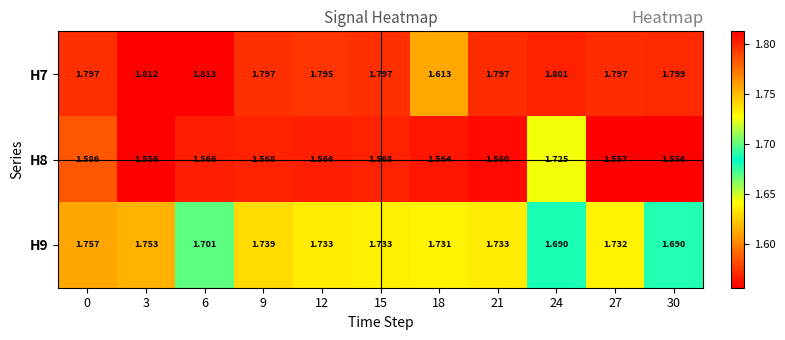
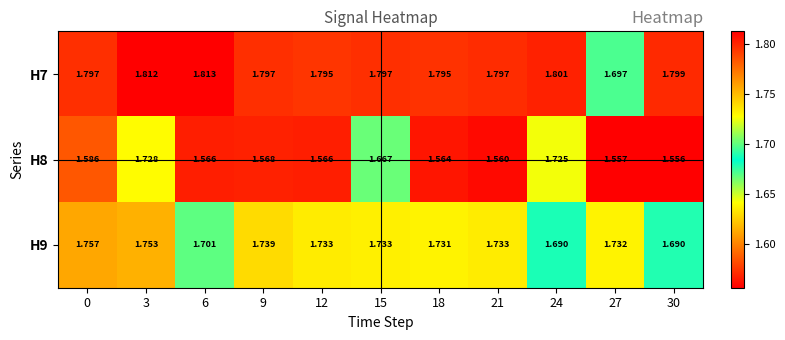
  {
    "H7": {
      "0": 1.797,
      "3": 1.812,
      "6": 1.813,
      "9": 1.797,
      "12": 1.795,
      "15": 1.797,
-     "18": 1.613,
+     "18": 1.795,
      "21": 1.797,
      "24": 1.801,
-     "27": 1.797,
+     "27": 1.697,
      "30": 1.799
    },
    "H8": {
      "0": 1.586,
-     "3": 1.556,
+     "3": 1.728,
      "6": 1.566,
      "9": 1.568,
      "12": 1.566,
-     "15": 1.568,
+     "15": 1.667,
      "18": 1.564,
      "21": 1.560,
      "24": 1.725,
      "27": 1.557,
      "30": 1.556
    },
    "H9": {
      "0": 1.757,
      "3": 1.753,
      "6": 1.701,
      "9": 1.739,
      "12": 1.733,
      "15": 1.733,
      "18": 1.731,
      "21": 1.733,
      "24": 1.690,
      "27": 1.732,
      "30": 1.690
    }
  }
